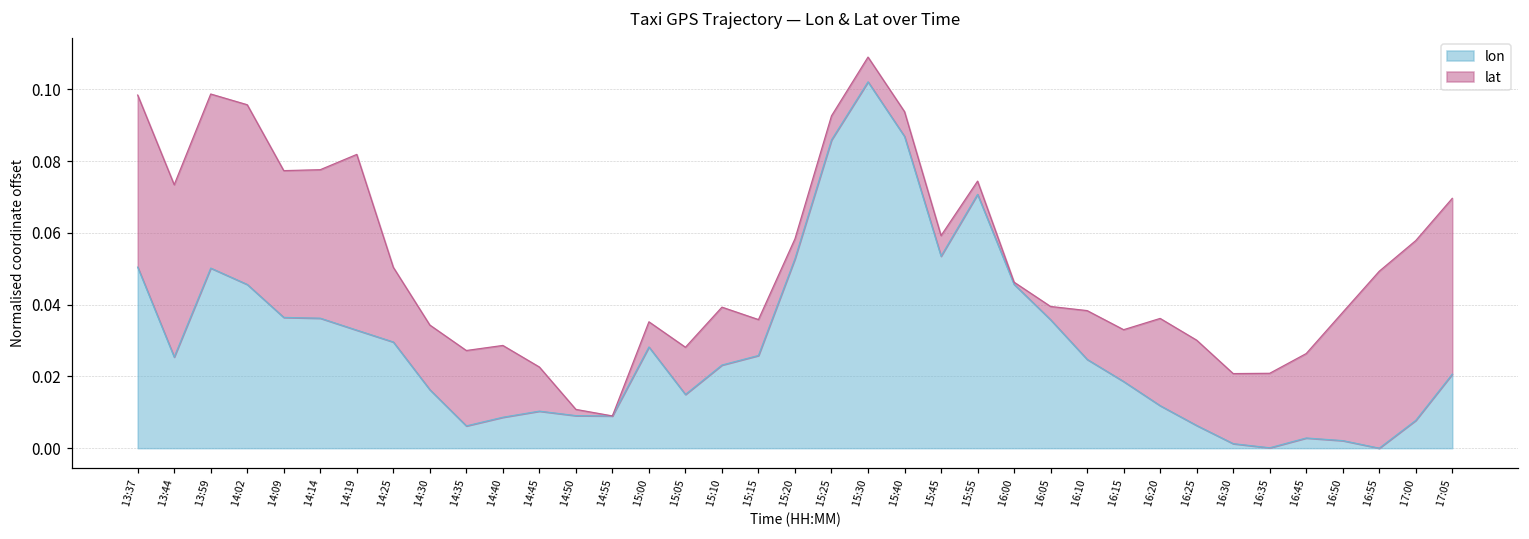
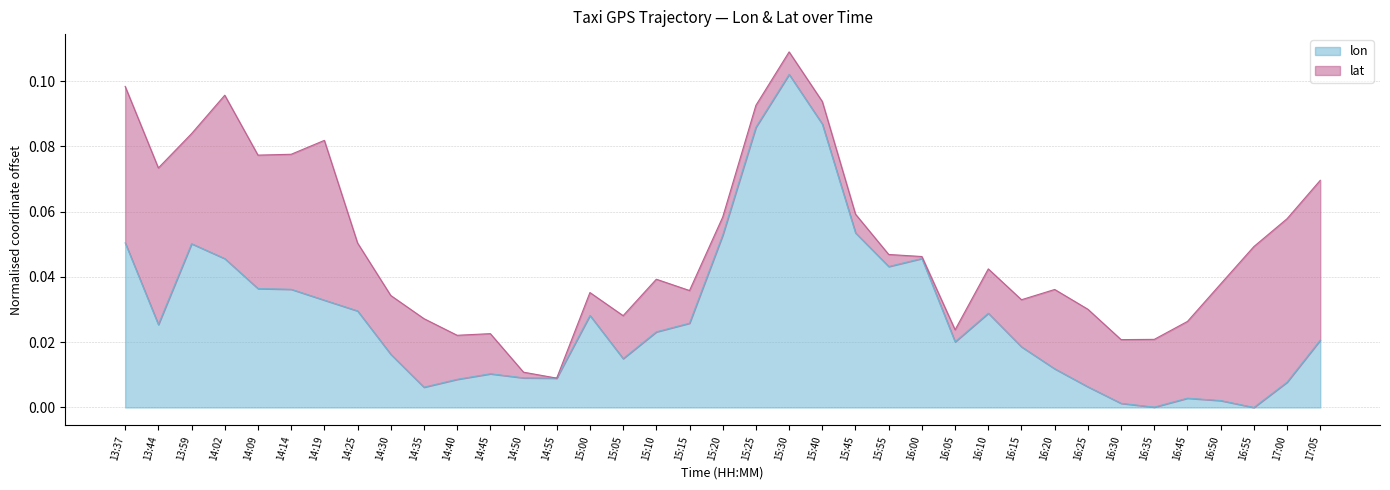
  {
    "lon": {
      "13:37": 0.050,
      "13:44": 0.025,
      "13:59": 0.050,
      "14:02": 0.046,
      "14:09": 0.036,
      "14:14": 0.036,
      "14:19": 0.033,
      "14:25": 0.030,
      "14:30": 0.016,
      "14:35": 0.006,
      "14:40": 0.009,
      "14:45": 0.010,
      "14:50": 0.009,
      "15:00": 0.028,
      "15:05": 0.015,
      "15:10": 0.023,
      "15:15": 0.026,
      "15:20": 0.053,
      "15:25": 0.086,
      "15:30": 0.102,
      "15:40": 0.087,
      "15:45": 0.053,
-     "15:55": 0.071,
-     "16:05": 0.036,
-     "16:10": 0.025,
+     "15:55": 0.043,
+     "16:05": 0.020,
+     "16:10": 0.029,
      "16:15": 0.019,
      "16:20": 0.012,
      "16:25": 0.006,
      "16:30": 0.001,
      "16:35": 0.000,
      "16:45": 0.003,
      "16:50": 0.002,
      "16:55": 0.000,
      "17:00": 0.008,
      "17:05": 0.021
    },
    "lat": {
      "13:37": 0.048,
      "13:44": 0.048,
-     "13:59": 0.049,
+     "13:59": 0.034,
      "14:02": 0.050,
      "14:09": 0.041,
      "14:14": 0.041,
      "14:19": 0.049,
      "14:25": 0.021,
      "14:30": 0.018,
      "14:35": 0.021,
-     "14:40": 0.020,
+     "14:40": 0.014,
      "14:45": 0.012,
      "14:50": 0.002,
      "15:00": 0.007,
      "15:05": 0.013,
      "15:10": 0.016,
      "15:15": 0.010,
      "15:20": 0.006,
      "15:25": 0.007,
      "15:30": 0.007,
      "15:40": 0.007,
      "15:45": 0.006,
      "15:55": 0.004,
      "16:05": 0.004,
      "16:10": 0.014,
      "16:15": 0.014,
      "16:20": 0.024,
      "16:25": 0.024,
      "16:30": 0.020,
      "16:35": 0.021,
      "16:45": 0.024,
      "16:50": 0.036,
      "16:55": 0.049,
      "17:00": 0.050,
      "17:05": 0.049
    }
  }
